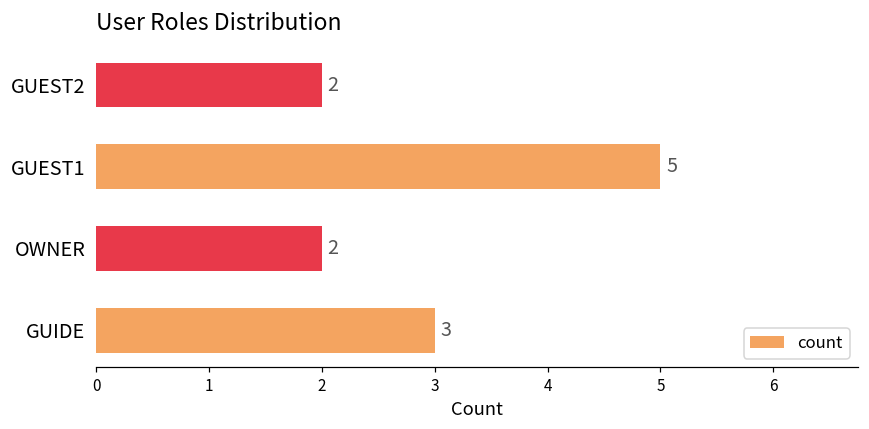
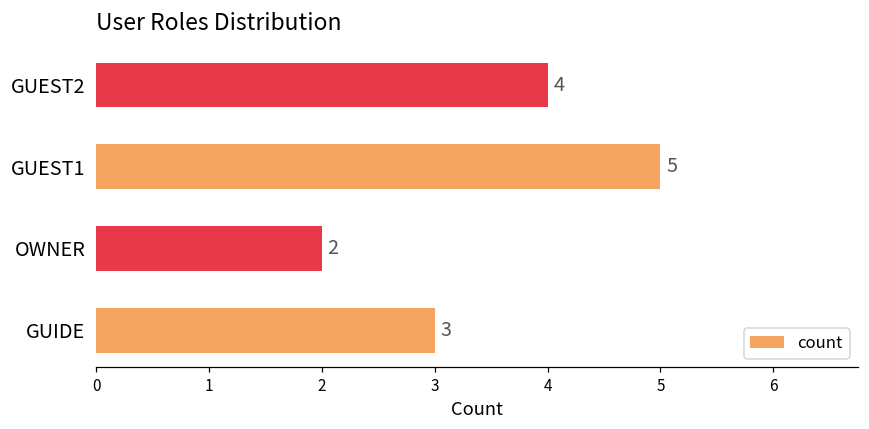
  {
-   "GUEST2": 2,
+   "GUEST2": 4,
    "GUEST1": 5,
    "OWNER": 2,
    "GUIDE": 3
  }
